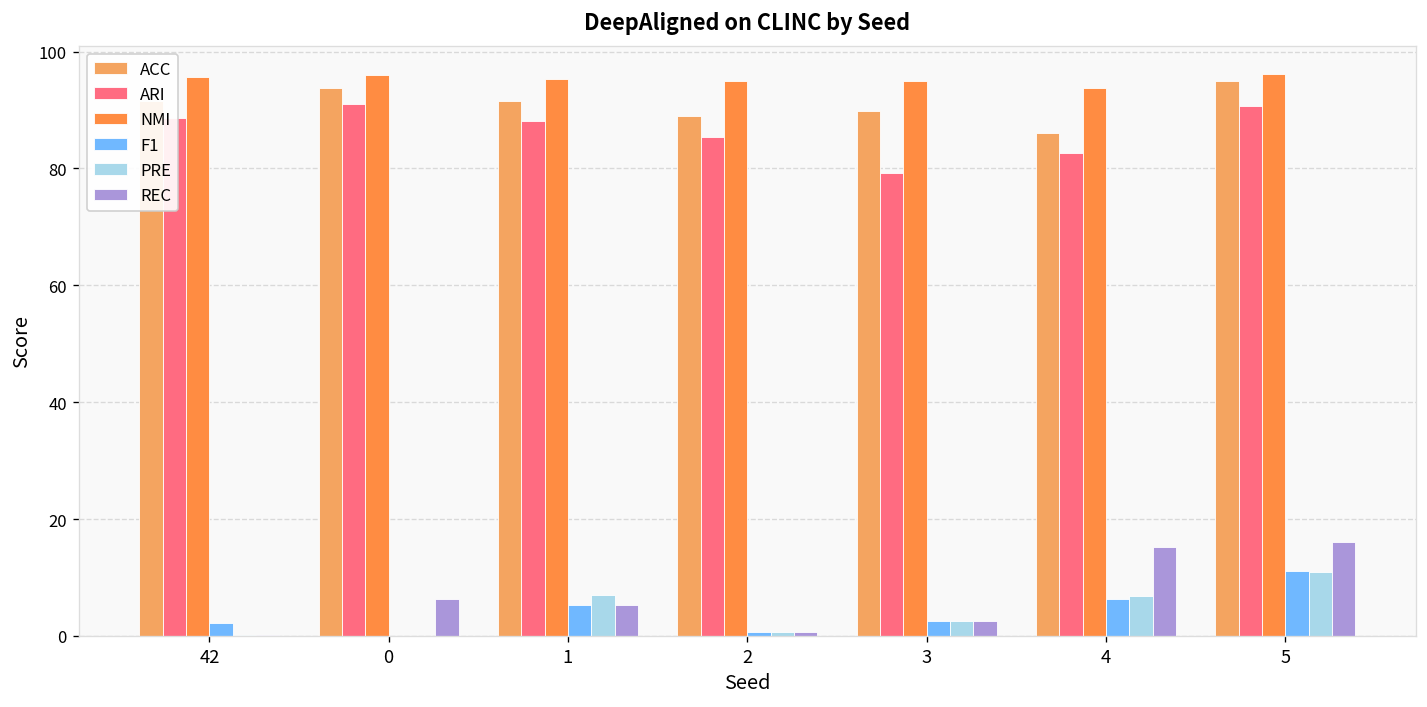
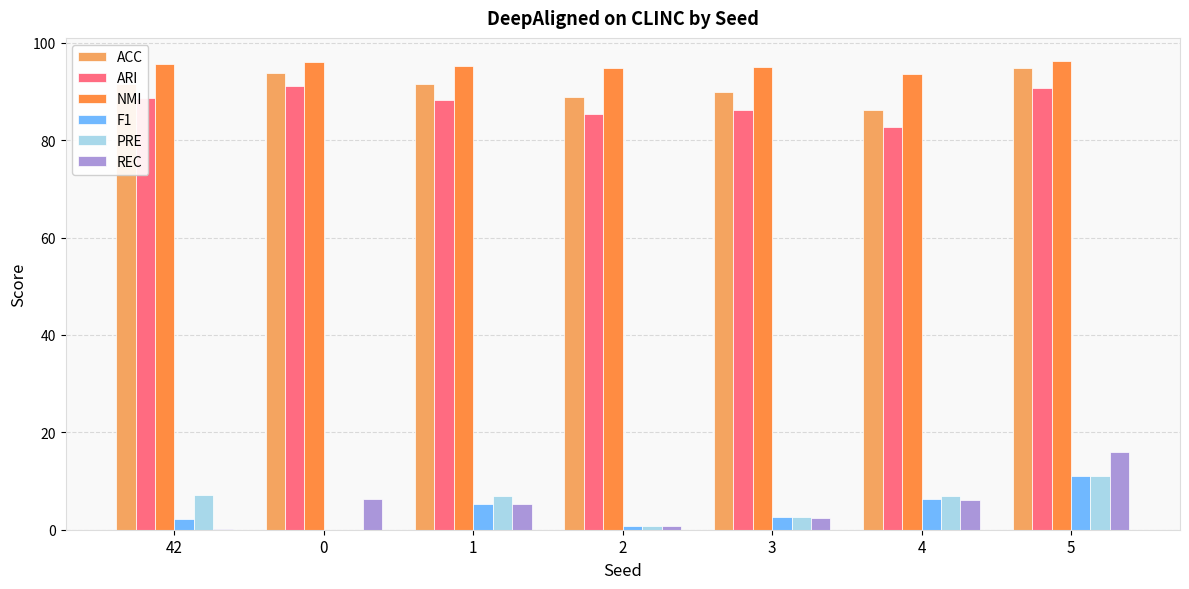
  {
    "ARI": {
      "0": 91,
      "1": 88,
      "2": 85,
-     "3": 79,
+     "3": 86,
      "4": 83,
      "5": 91
    },
    "F1": {
      "42": 2,
      "0": 0,
      "1": 5,
      "2": 1,
      "3": 3,
      "4": 6,
      "5": 11
    },
    "PRE": {
-     "42": 0,
+     "42": 7,
      "0": 0,
      "1": 7,
      "2": 1,
      "3": 3,
      "4": 7,
      "5": 11
    },
    "REC": {
      "0": 6,
      "1": 5,
      "2": 1,
      "3": 2,
-     "4": 15,
+     "4": 6,
      "5": 16
    }
  }
